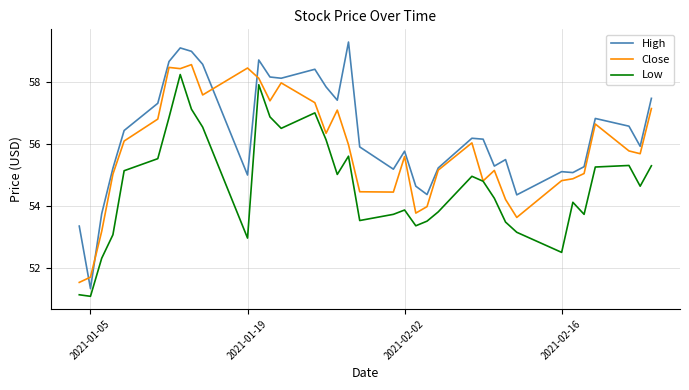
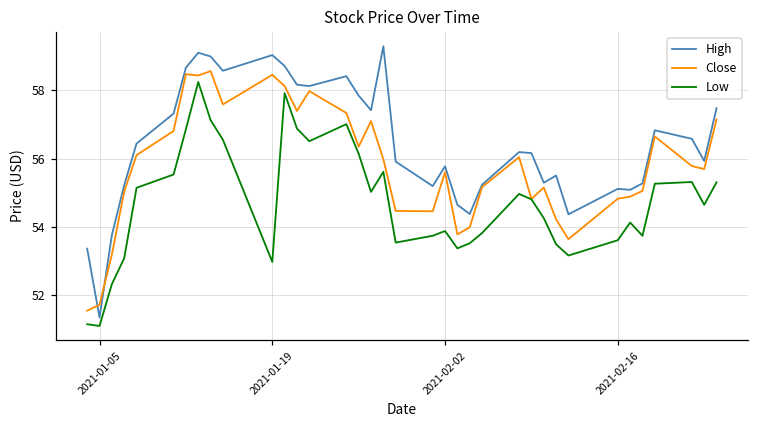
  {
    "High": {
      "2021-01-05": 51.3,
-     "2021-01-19": 55.0,
+     "2021-01-19": 59.0,
      "2021-02-02": 55.8,
      "2021-02-16": 55.1
    },
    "Close": {
      "2021-01-05": 51.7,
      "2021-01-19": 58.5,
      "2021-02-02": 55.6,
      "2021-02-16": 54.8
    },
    "Low": {
      "2021-01-05": 51.1,
      "2021-01-19": 53.0,
      "2021-02-02": 53.9,
-     "2021-02-16": 52.5
+     "2021-02-16": 53.6
    }
  }
